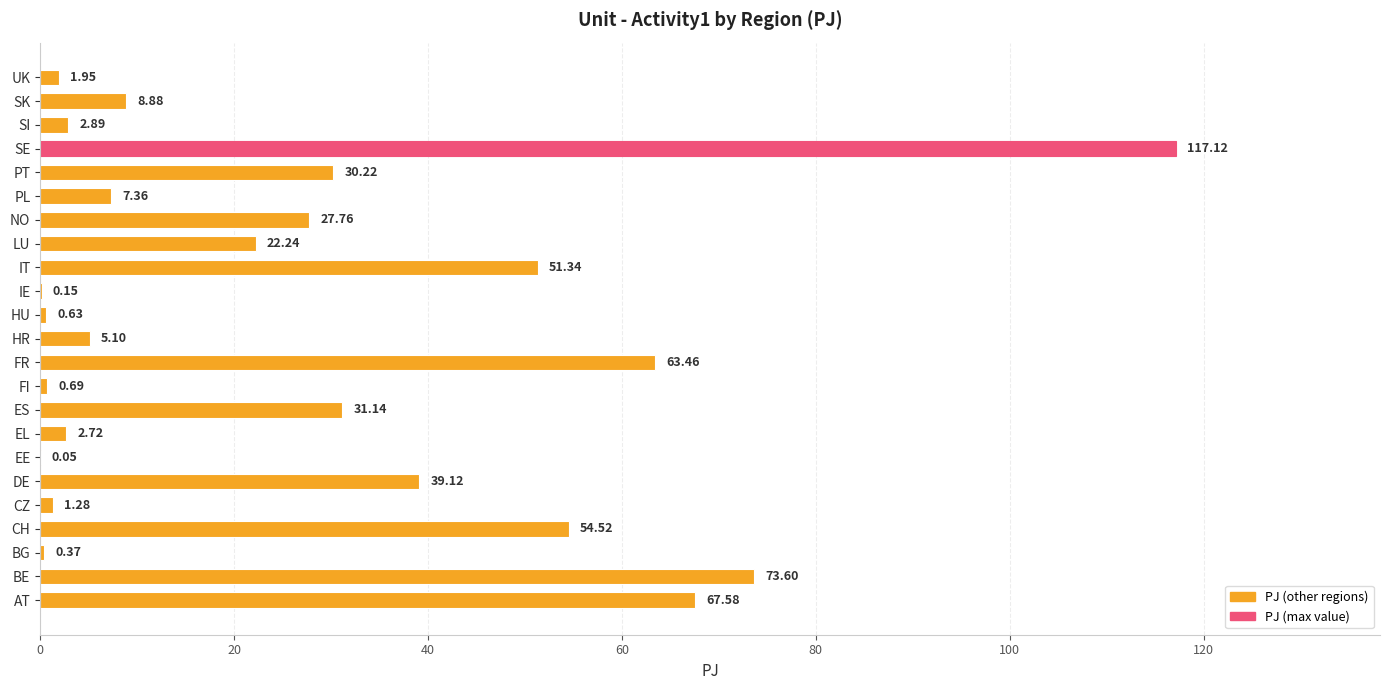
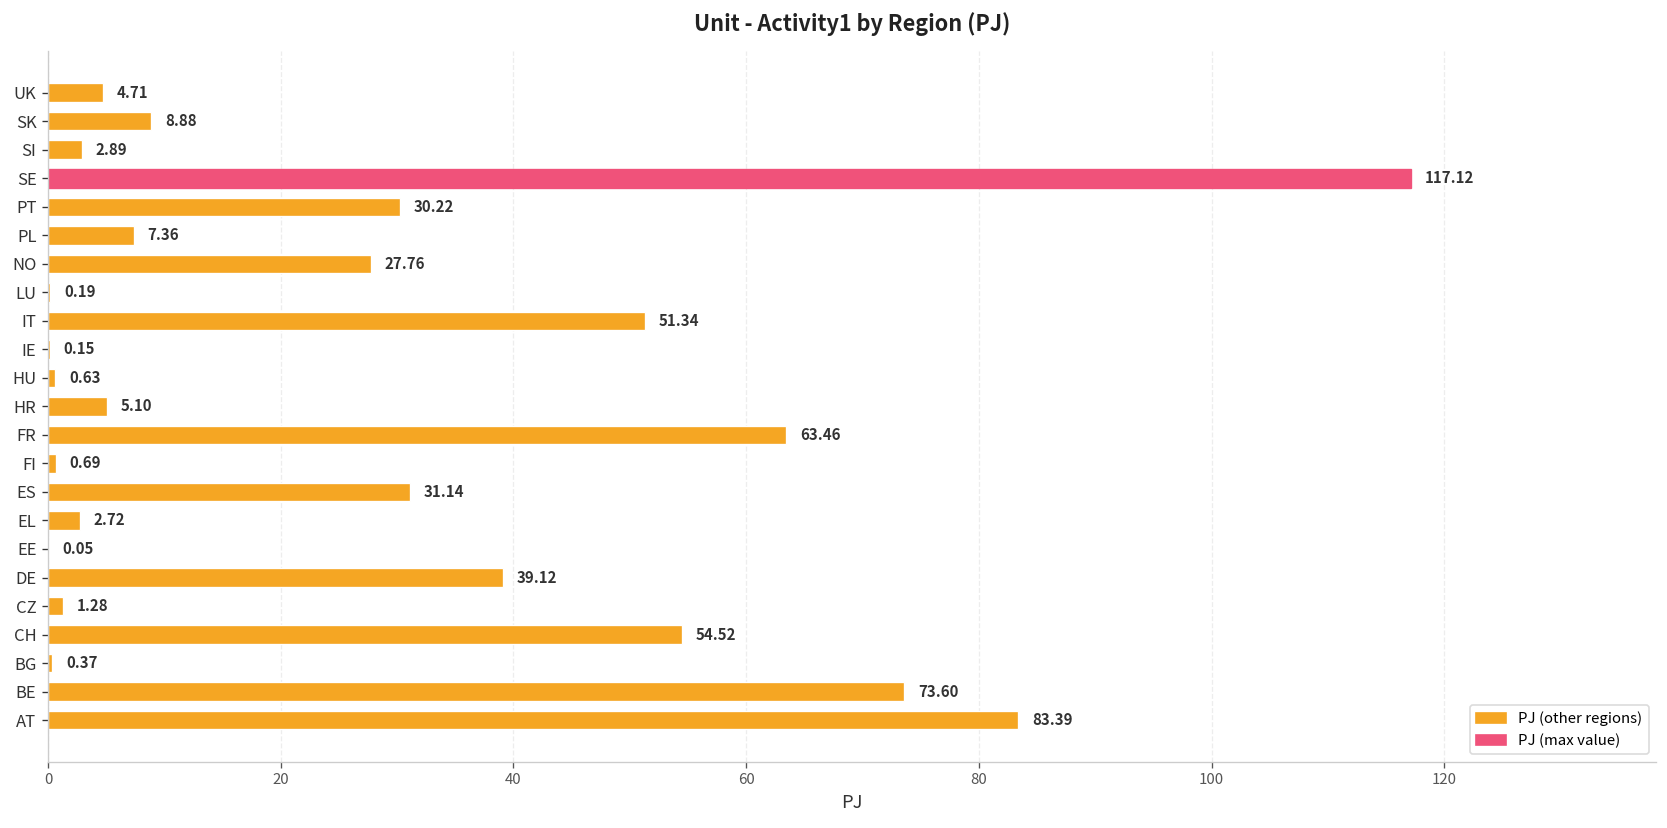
  {
-   "UK": 1.95,
+   "UK": 4.71,
    "SK": 8.88,
    "SI": 2.89,
    "SE": 117.12,
    "PT": 30.22,
    "PL": 7.36,
    "NO": 27.76,
-   "LU": 22.24,
+   "LU": 0.19,
    "IT": 51.34,
    "IE": 0.15,
    "HU": 0.63,
    "HR": 5.10,
    "FR": 63.46,
    "FI": 0.69,
    "ES": 31.14,
    "EL": 2.72,
    "EE": 0.05,
    "DE": 39.12,
    "CZ": 1.28,
    "CH": 54.52,
    "BG": 0.37,
    "BE": 73.60,
-   "AT": 67.58
+   "AT": 83.39
  }
